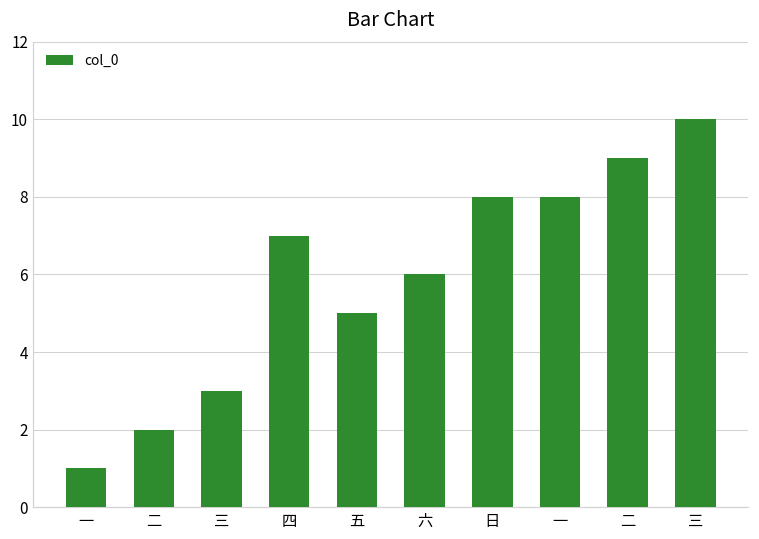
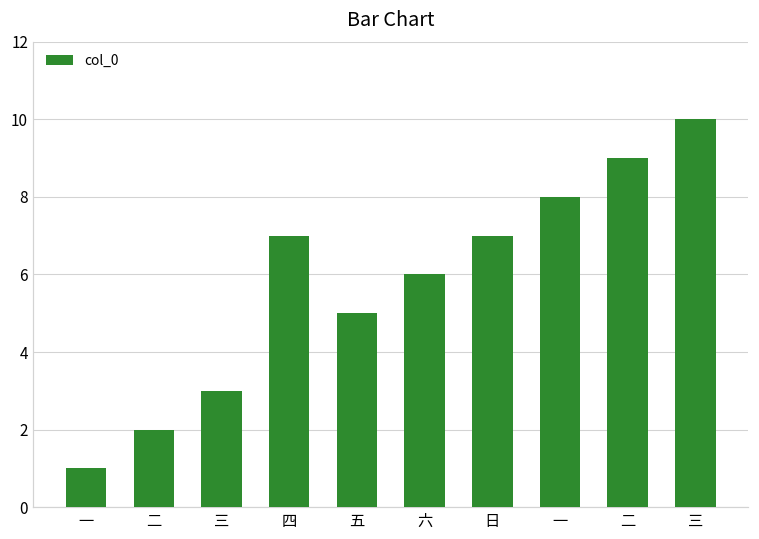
  {
    "四": 7,
    "五": 5,
    "六": 6,
-   "日": 8
+   "日": 7
  }
